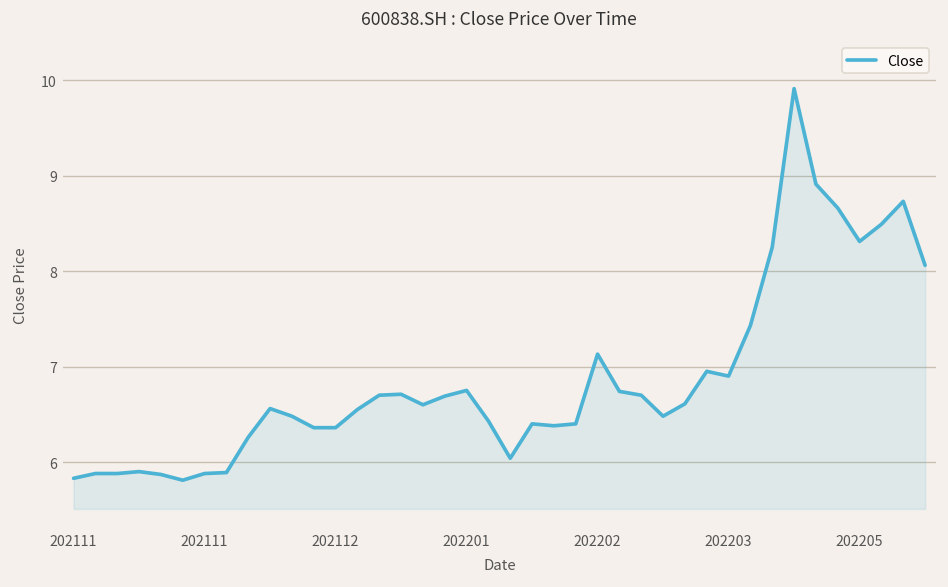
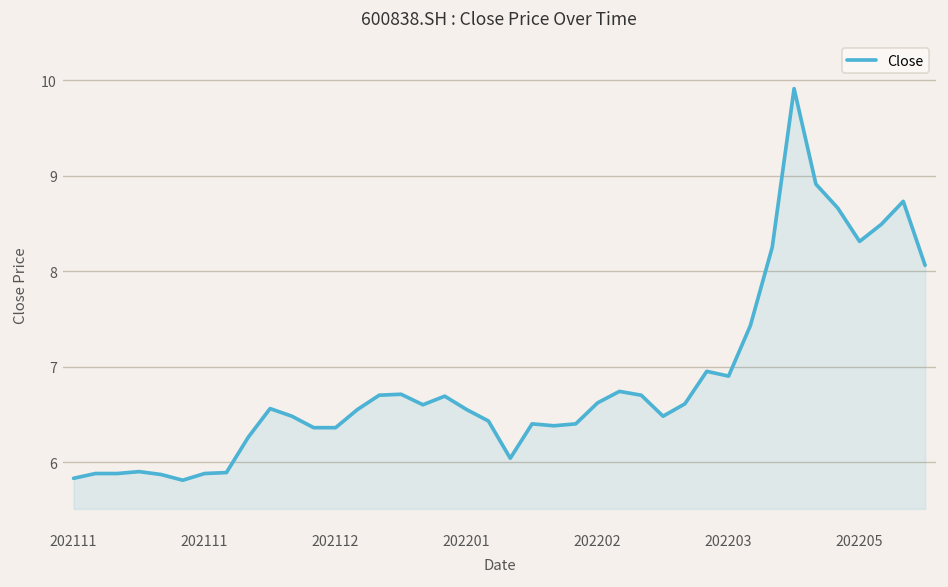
  {
    "202112": 6.4,
-   "202201": 6.8,
-   "202202": 7.1,
+   "202201": 6.6,
+   "202202": 6.6,
    "202203": 6.9,
    "202205": 8.3
  }
